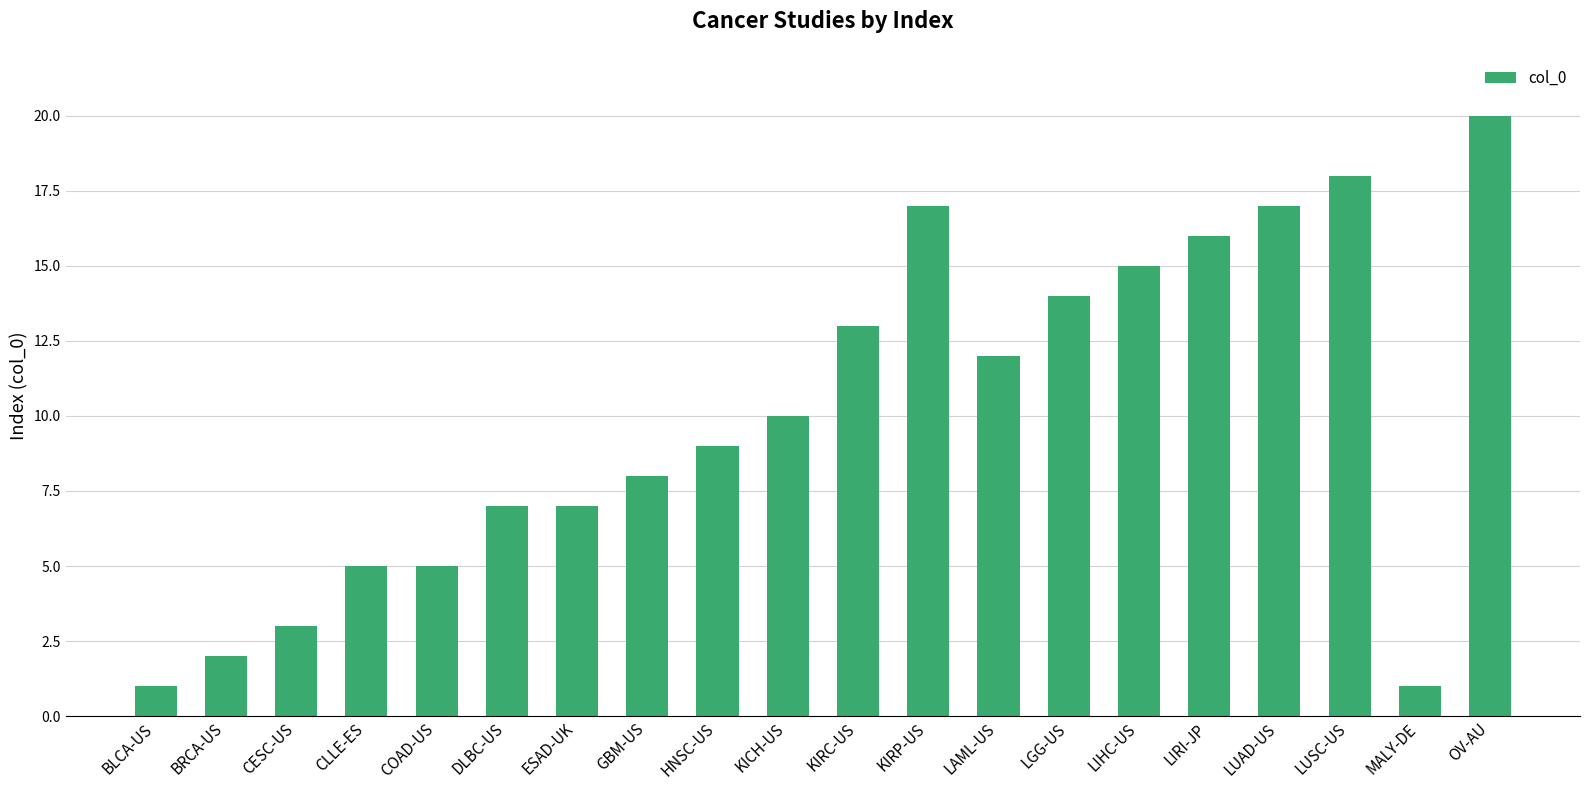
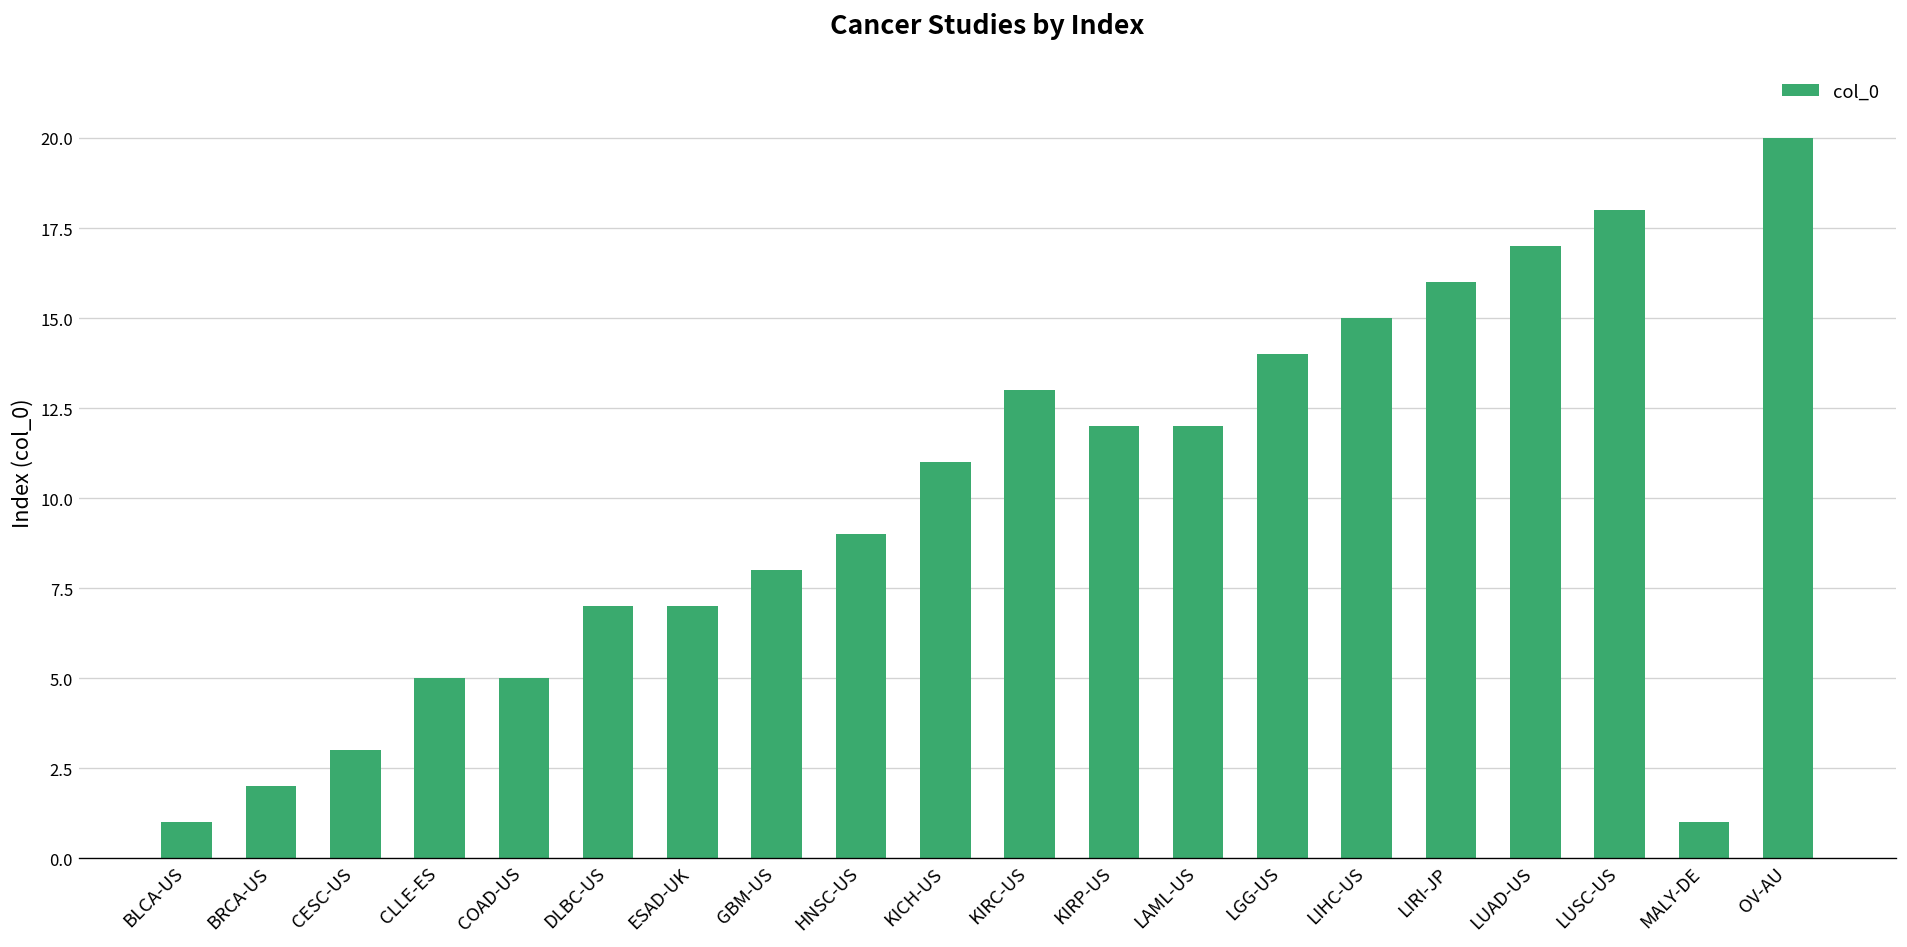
  {
    "BLCA-US": 1,
    "BRCA-US": 2,
    "CESC-US": 3,
    "CLLE-ES": 5,
    "COAD-US": 5,
    "DLBC-US": 7,
    "ESAD-UK": 7,
    "GBM-US": 8,
    "HNSC-US": 9,
-   "KICH-US": 10,
+   "KICH-US": 11,
    "KIRC-US": 13,
-   "KIRP-US": 17,
+   "KIRP-US": 12,
    "LAML-US": 12,
    "LGG-US": 14,
    "LIHC-US": 15,
    "LIRI-JP": 16,
    "LUAD-US": 17,
    "LUSC-US": 18,
    "MALY-DE": 1,
    "OV-AU": 20
  }
